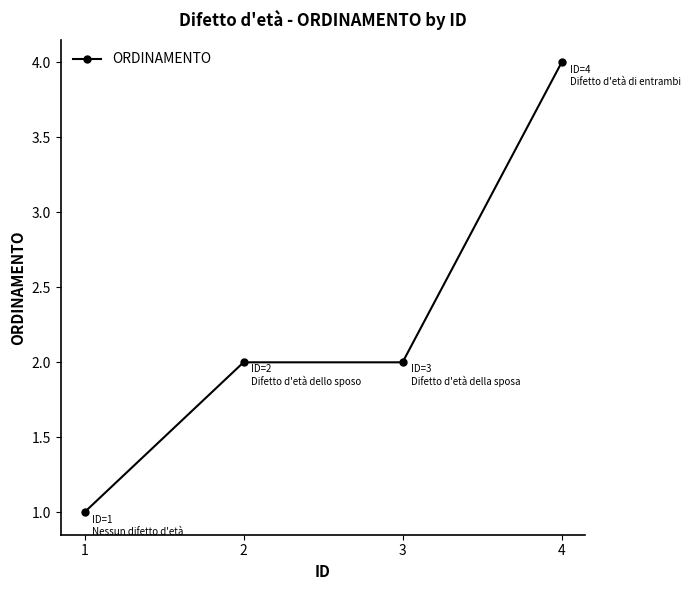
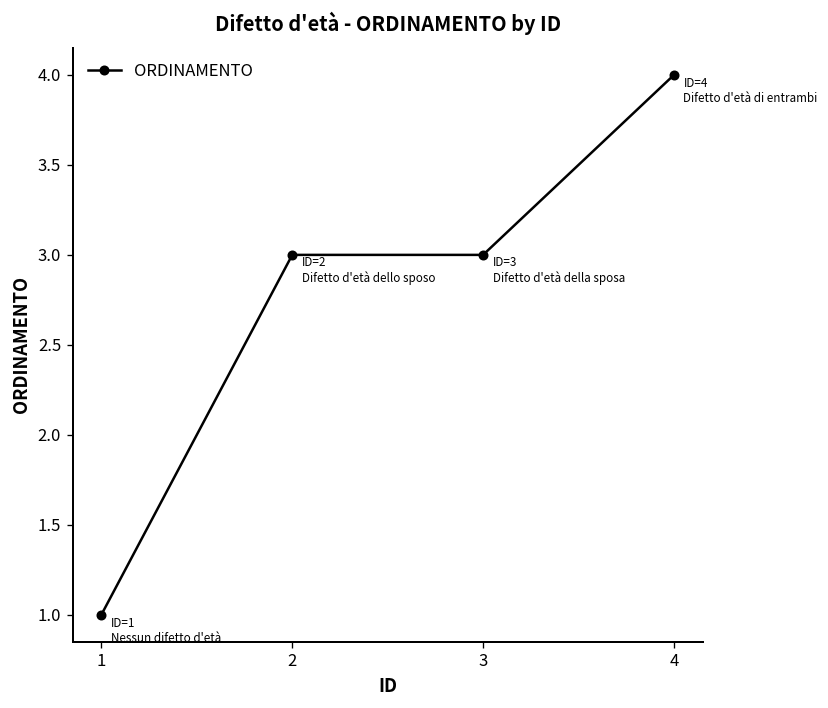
  {
-   "2": 2,
-   "3": 2
+   "2": 3,
+   "3": 3
  }
